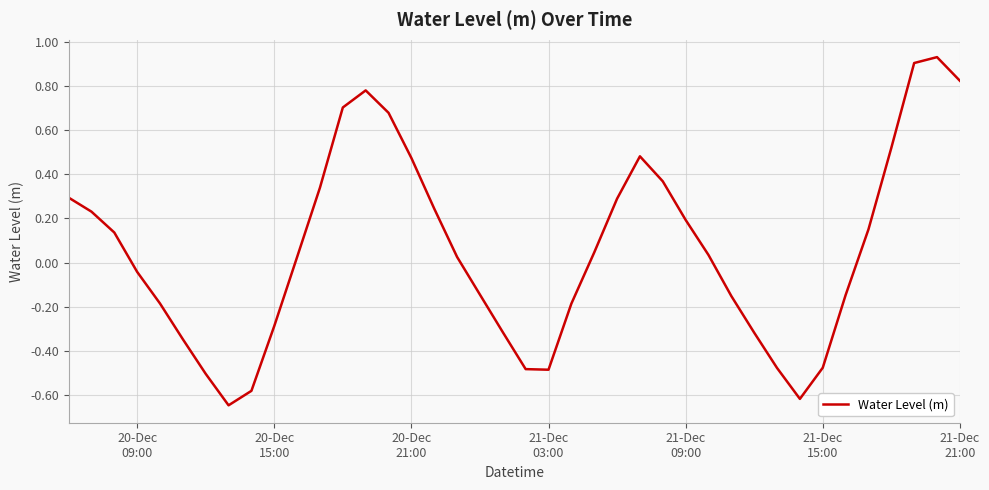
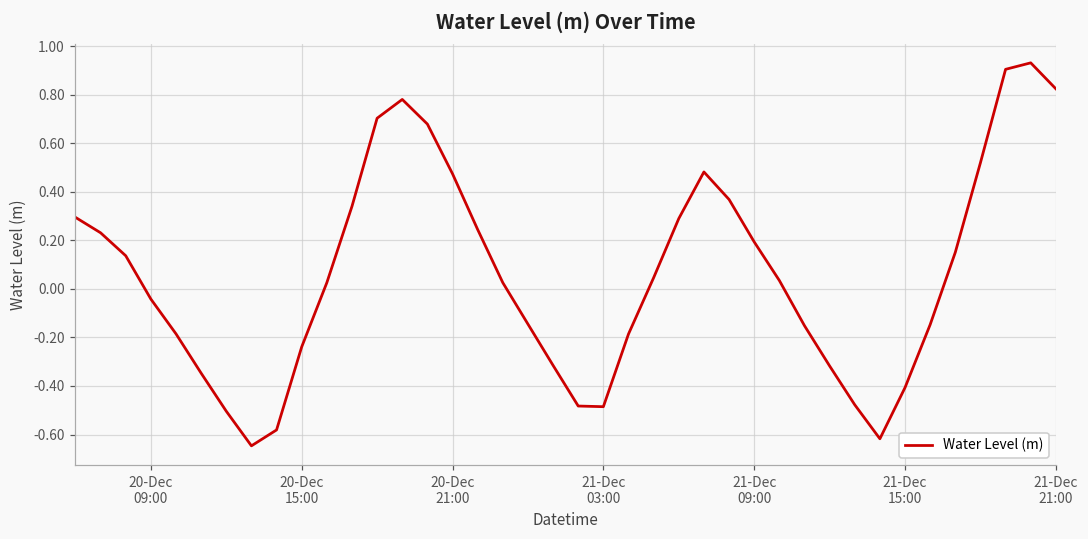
  {
    "20-Dec 09:00": -0.04,
-   "20-Dec 15:00": -0.29,
+   "20-Dec 15:00": -0.24,
    "20-Dec 21:00": 0.47,
    "21-Dec 03:00": -0.49,
    "21-Dec 09:00": 0.19,
-   "21-Dec 15:00": -0.48,
+   "21-Dec 15:00": -0.41,
    "21-Dec 21:00": 0.82
  }
